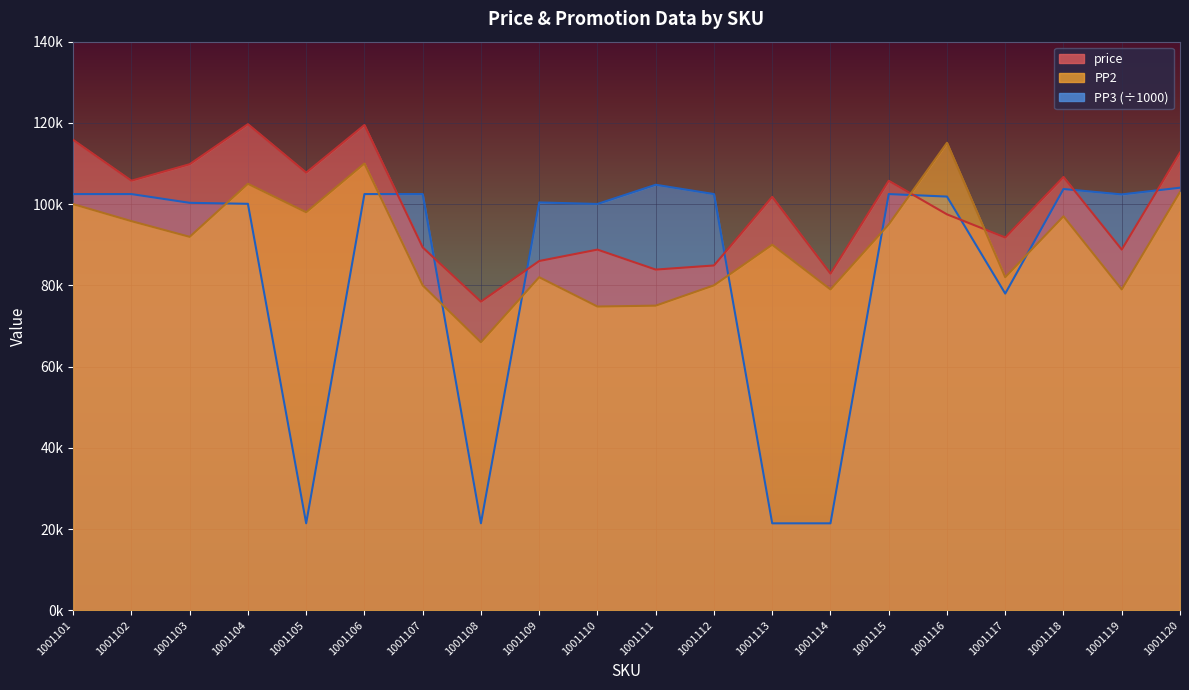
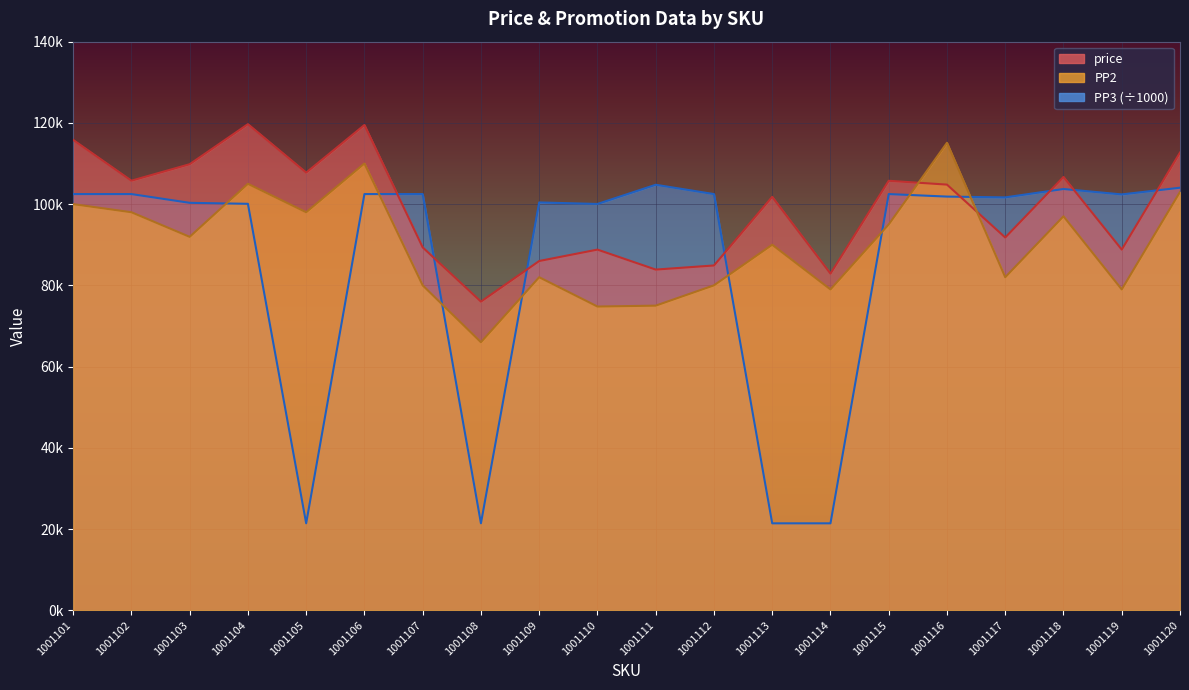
  {
    "price": {
      "1001101": 116000,
      "1001102": 106000,
      "1001103": 110000,
      "1001104": 120000,
      "1001105": 108000,
      "1001106": 119000,
      "1001107": 89000,
      "1001108": 76000,
      "1001109": 86000,
      "1001110": 89000,
      "1001111": 84000,
      "1001112": 85000,
      "1001113": 102000,
      "1001114": 83000,
      "1001115": 106000,
-     "1001116": 97000,
+     "1001116": 105000,
      "1001117": 92000,
      "1001118": 107000,
      "1001119": 89000,
      "1001120": 113000
    },
    "PP2": {
      "1001101": 100000,
-     "1001102": 96000,
+     "1001102": 98000,
      "1001103": 92000,
      "1001104": 105000,
      "1001105": 98000,
      "1001106": 110000,
      "1001107": 80000,
      "1001108": 66000,
      "1001109": 82000,
      "1001110": 75000,
      "1001111": 75000,
      "1001112": 80000,
      "1001113": 90000,
      "1001114": 79000,
      "1001115": 95000,
      "1001116": 115000,
      "1001117": 82000,
      "1001118": 97000,
      "1001119": 79000,
      "1001120": 103000
    },
    "PP3 (÷1000)": {
      "1001101": 102000,
      "1001102": 102000,
      "1001103": 100000,
      "1001104": 100000,
      "1001105": 21000,
      "1001106": 102000,
      "1001107": 102000,
      "1001108": 21000,
      "1001109": 100000,
      "1001110": 100000,
      "1001111": 105000,
      "1001112": 102000,
      "1001113": 21000,
      "1001114": 21000,
      "1001115": 102000,
      "1001116": 102000,
-     "1001117": 78000,
+     "1001117": 102000,
      "1001118": 104000,
      "1001119": 102000,
      "1001120": 104000
    }
  }
